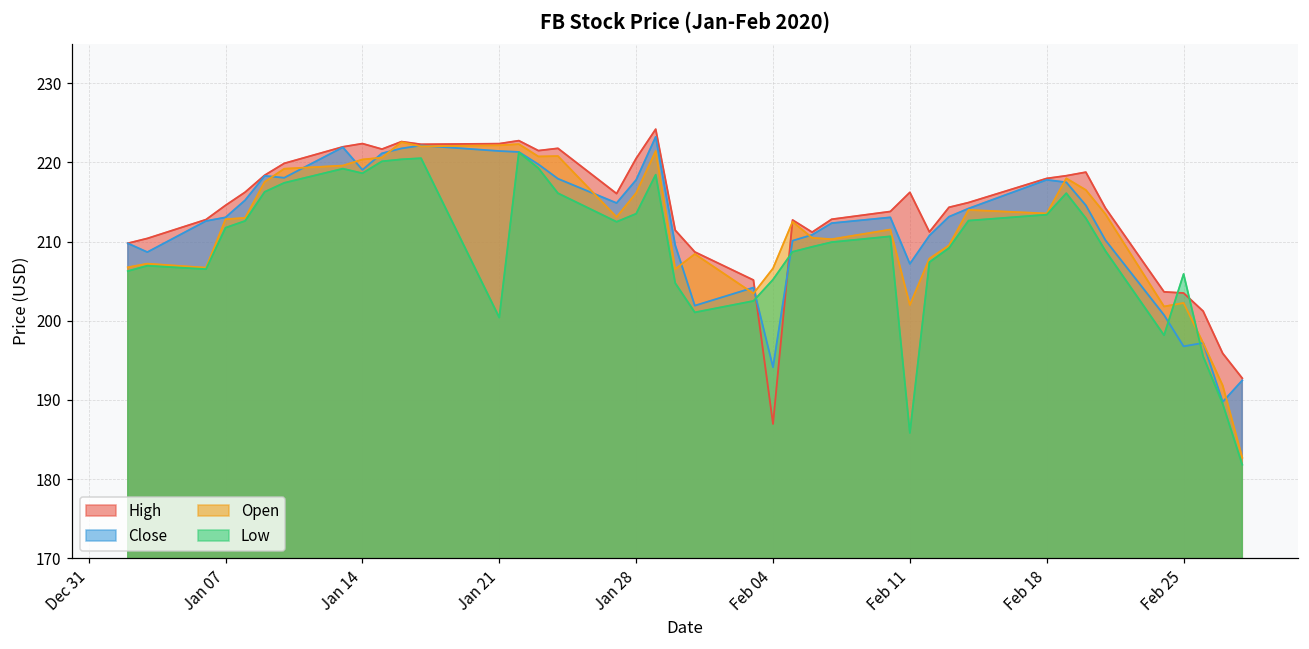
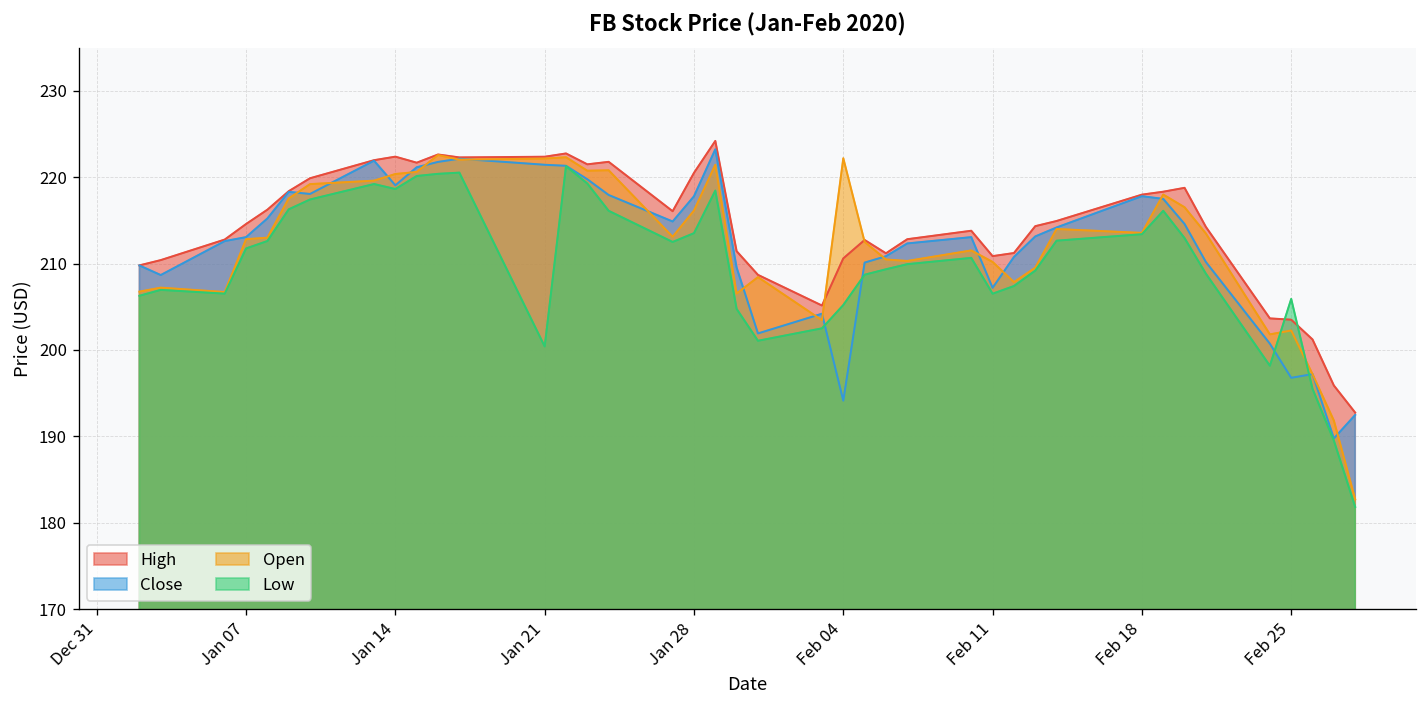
  {
    "High": {
      "Jan 07": 215,
      "Jan 14": 222,
      "Jan 28": 221,
-     "Feb 04": 187,
-     "Feb 11": 216,
+     "Feb 04": 211,
+     "Feb 11": 211,
      "Feb 25": 204
    },
    "Close": {
      "Jan 14": 219,
      "Jan 21": 221,
      "Jan 28": 218,
      "Feb 04": 194,
      "Feb 11": 207,
      "Feb 25": 197
    },
    "Open": {
      "Jan 14": 220,
      "Jan 28": 216,
-     "Feb 04": 207,
-     "Feb 11": 202,
+     "Feb 04": 222,
+     "Feb 11": 210,
      "Feb 25": 202
    },
    "Low": {
      "Jan 07": 212,
      "Jan 14": 219,
      "Jan 21": 200,
      "Jan 28": 214,
      "Feb 04": 205,
-     "Feb 11": 186,
+     "Feb 11": 207,
      "Feb 25": 206
    }
  }
